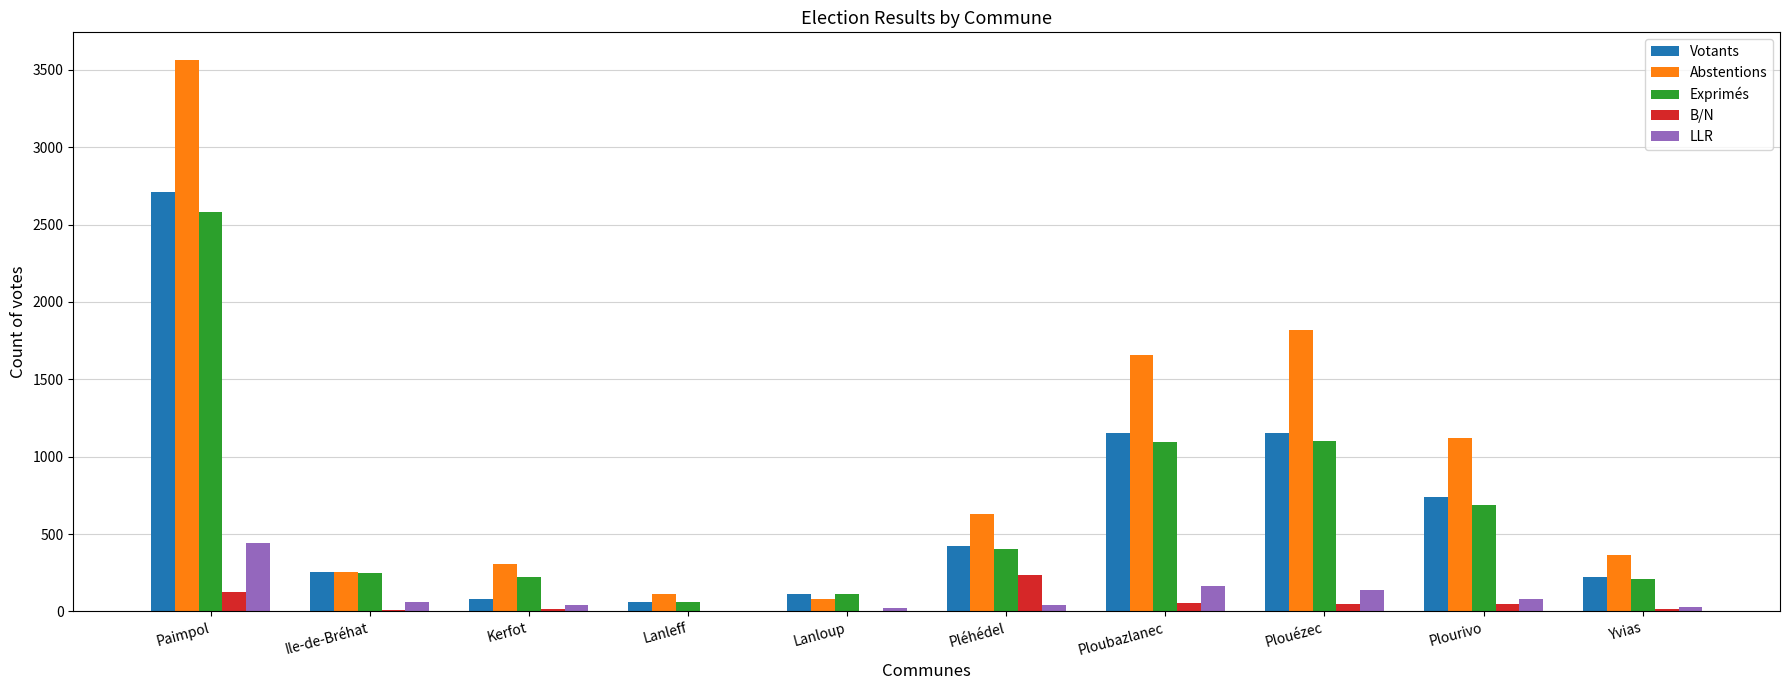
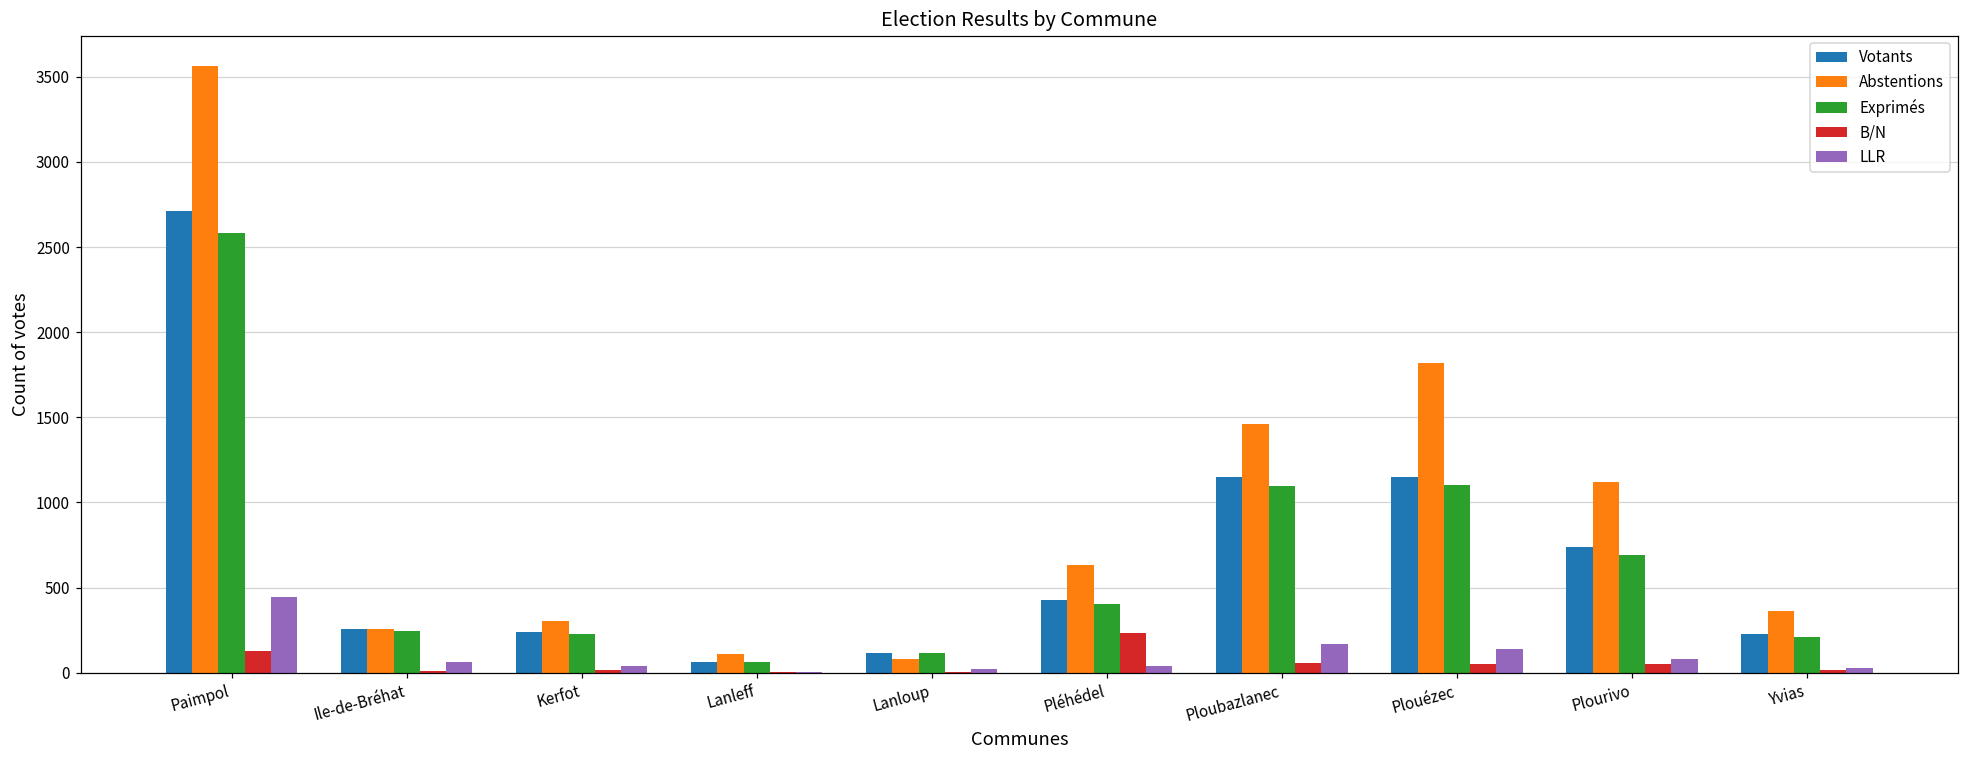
  {
    "Votants": {
      "Paimpol": 2710,
      "Ile-de-Bréhat": 260,
-     "Kerfot": 80,
+     "Kerfot": 240,
      "Lanleff": 60,
      "Lanloup": 120,
      "Pléhédel": 430,
      "Ploubazlanec": 1150,
      "Plouézec": 1150,
      "Plourivo": 740,
      "Yvias": 230
    },
    "Abstentions": {
      "Paimpol": 3560,
      "Ile-de-Bréhat": 250,
      "Kerfot": 310,
      "Lanleff": 110,
      "Lanloup": 80,
      "Pléhédel": 630,
-     "Ploubazlanec": 1660,
+     "Ploubazlanec": 1460,
      "Plouézec": 1820,
      "Plourivo": 1120,
      "Yvias": 360
    },
    "Exprimés": {
      "Paimpol": 2580,
      "Ile-de-Bréhat": 250,
      "Kerfot": 230,
      "Lanleff": 60,
      "Lanloup": 120,
      "Pléhédel": 410,
      "Ploubazlanec": 1100,
      "Plouézec": 1100,
      "Plourivo": 690,
      "Yvias": 210
    },
    "B/N": {
      "Paimpol": 130,
      "Pléhédel": 240,
      "Ploubazlanec": 60,
      "Plouézec": 50,
      "Plourivo": 50
    },
    "LLR": {
      "Paimpol": 440,
      "Ile-de-Bréhat": 60,
      "Kerfot": 40,
      "Lanloup": 20,
      "Pléhédel": 40,
      "Ploubazlanec": 170,
      "Plouézec": 140,
      "Plourivo": 80,
      "Yvias": 30
    }
  }
